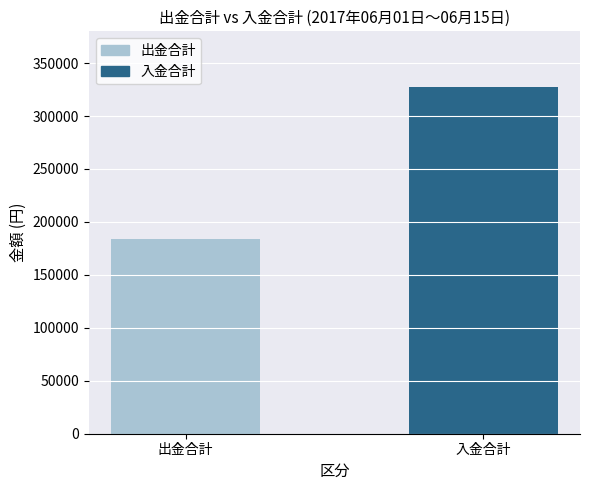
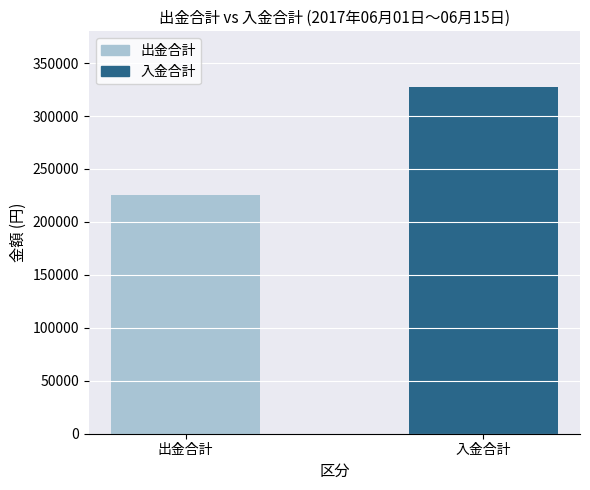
  {
-   "出金合計": 184000,
+   "出金合計": 225000,
    "入金合計": 327000
  }
